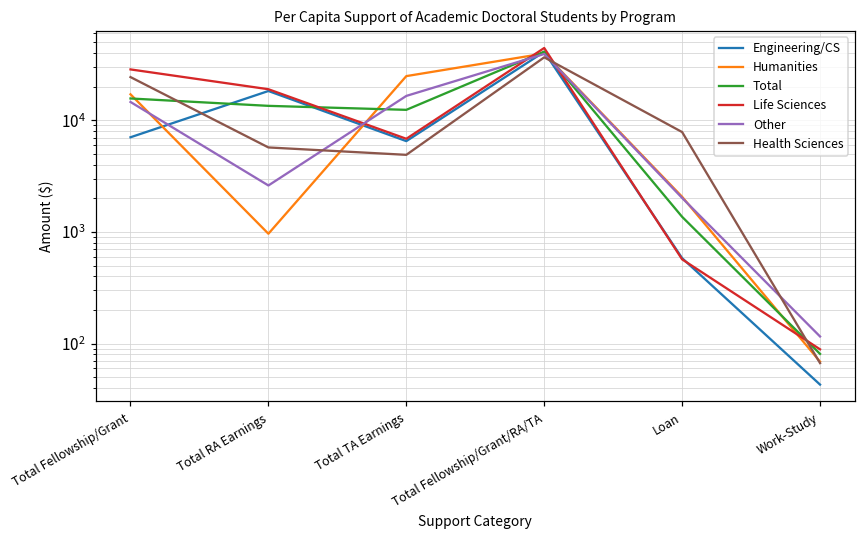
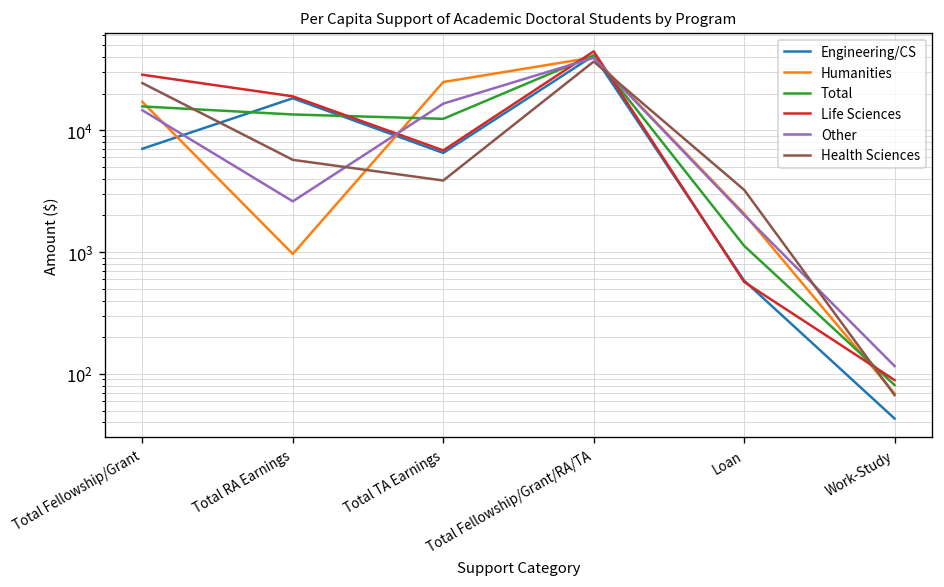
  {
    "Engineering/CS": {
      "Total Fellowship/Grant": 7000,
      "Work-Study": 43
    },
    "Humanities": {
      "Total Fellowship/Grant": 17000,
      "Total RA Earnings": 1000,
      "Total TA Earnings": 25000
    },
    "Total": {
      "Total Fellowship/Grant": 16000,
      "Total RA Earnings": 13000,
      "Total TA Earnings": 12000,
-     "Loan": 1400,
+     "Loan": 1100,
      "Work-Study": 80
    },
    "Life Sciences": {
      "Total Fellowship/Grant": 29000,
      "Total Fellowship/Grant/RA/TA": 40000,
      "Work-Study": 90
    },
    "Other": {
      "Total Fellowship/Grant": 15000,
      "Total RA Earnings": 2600,
      "Total TA Earnings": 17000,
      "Work-Study": 120
    },
    "Health Sciences": {
      "Total Fellowship/Grant": 24000,
      "Total RA Earnings": 6000,
-     "Total TA Earnings": 5000,
+     "Total TA Earnings": 3900,
      "Total Fellowship/Grant/RA/TA": 37000,
-     "Loan": 8000
+     "Loan": 3200
    }
  }
